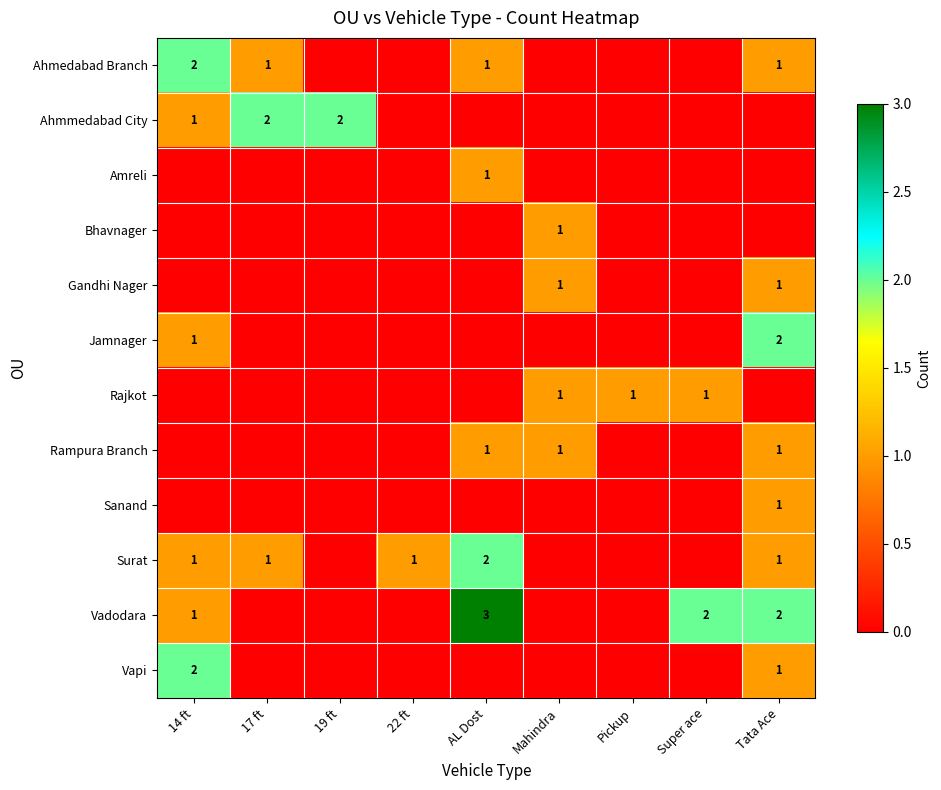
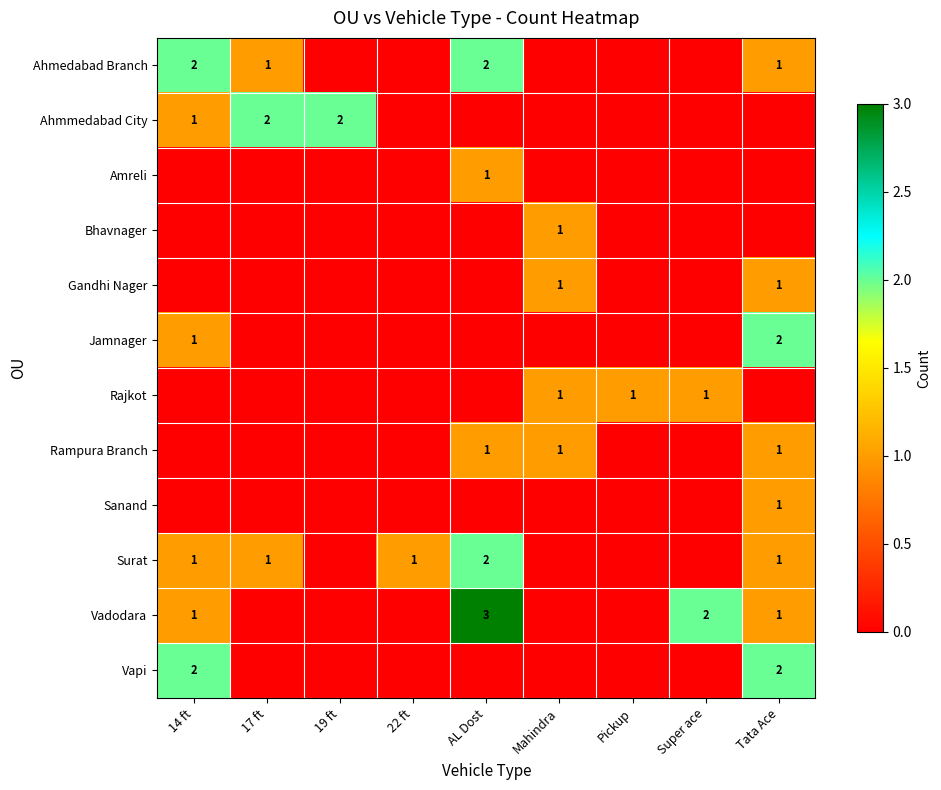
  {
    "Ahmedabad Branch": {
      "14 ft": 2,
      "17 ft": 1,
-     "AL Dost": 1,
+     "AL Dost": 2,
      "Tata Ace": 1
    },
    "Ahmmedabad City": {
      "14 ft": 1,
      "17 ft": 2,
      "19 ft": 2
    },
    "Amreli": {
      "AL Dost": 1
    },
    "Bhavnager": {
      "Mahindra": 1
    },
    "Gandhi Nager": {
      "Mahindra": 1,
      "Tata Ace": 1
    },
    "Jamnager": {
      "14 ft": 1,
      "Tata Ace": 2
    },
    "Rajkot": {
      "Mahindra": 1,
      "Pickup": 1,
      "Super ace": 1
    },
    "Rampura Branch": {
      "AL Dost": 1,
      "Mahindra": 1,
      "Tata Ace": 1
    },
    "Sanand": {
      "Tata Ace": 1
    },
    "Surat": {
      "14 ft": 1,
      "17 ft": 1,
      "22 ft": 1,
      "AL Dost": 2,
      "Tata Ace": 1
    },
    "Vadodara": {
      "14 ft": 1,
      "AL Dost": 3,
      "Super ace": 2,
-     "Tata Ace": 2
+     "Tata Ace": 1
    },
    "Vapi": {
      "14 ft": 2,
-     "Tata Ace": 1
+     "Tata Ace": 2
    }
  }
